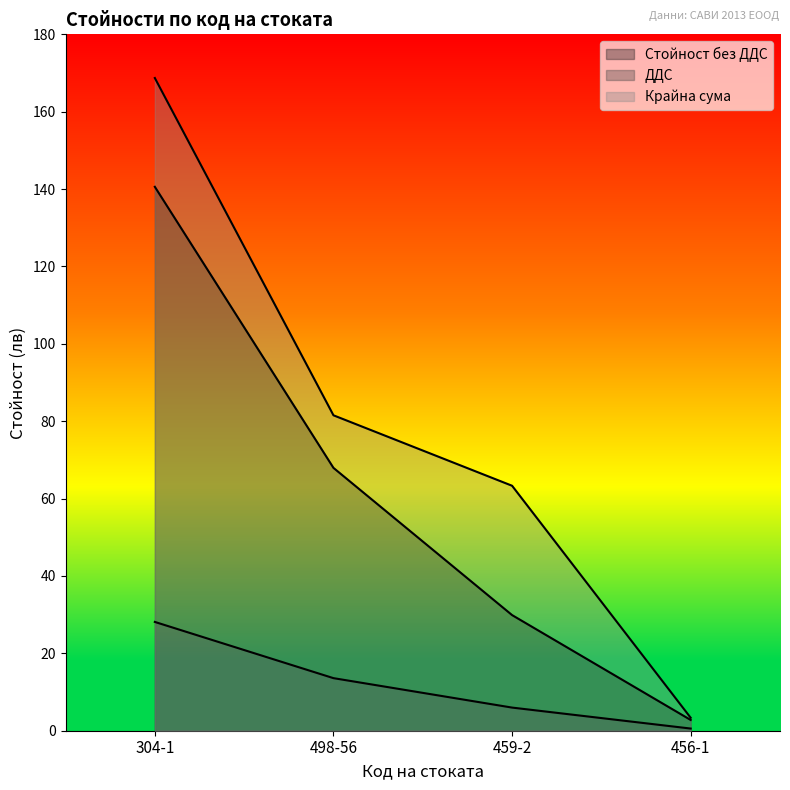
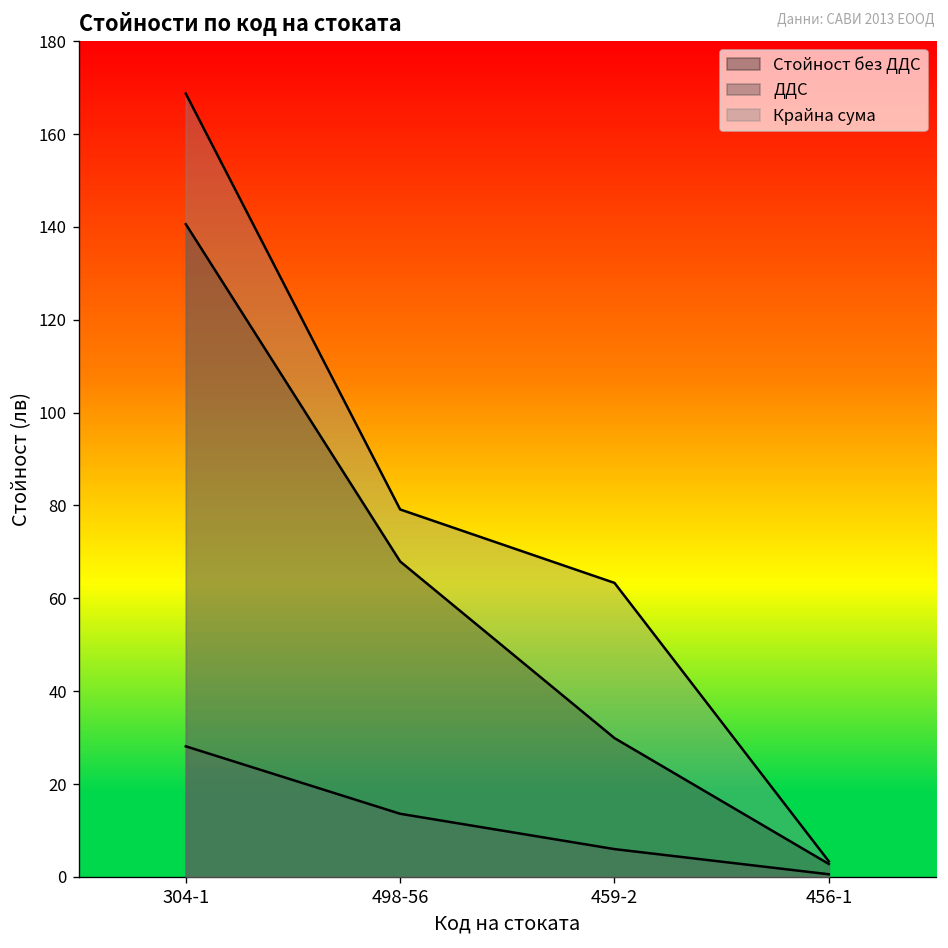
  {
    "Крайна сума": {
      "304-1": 169,
-     "498-56": 82,
+     "498-56": 79,
      "459-2": 63
    }
  }
